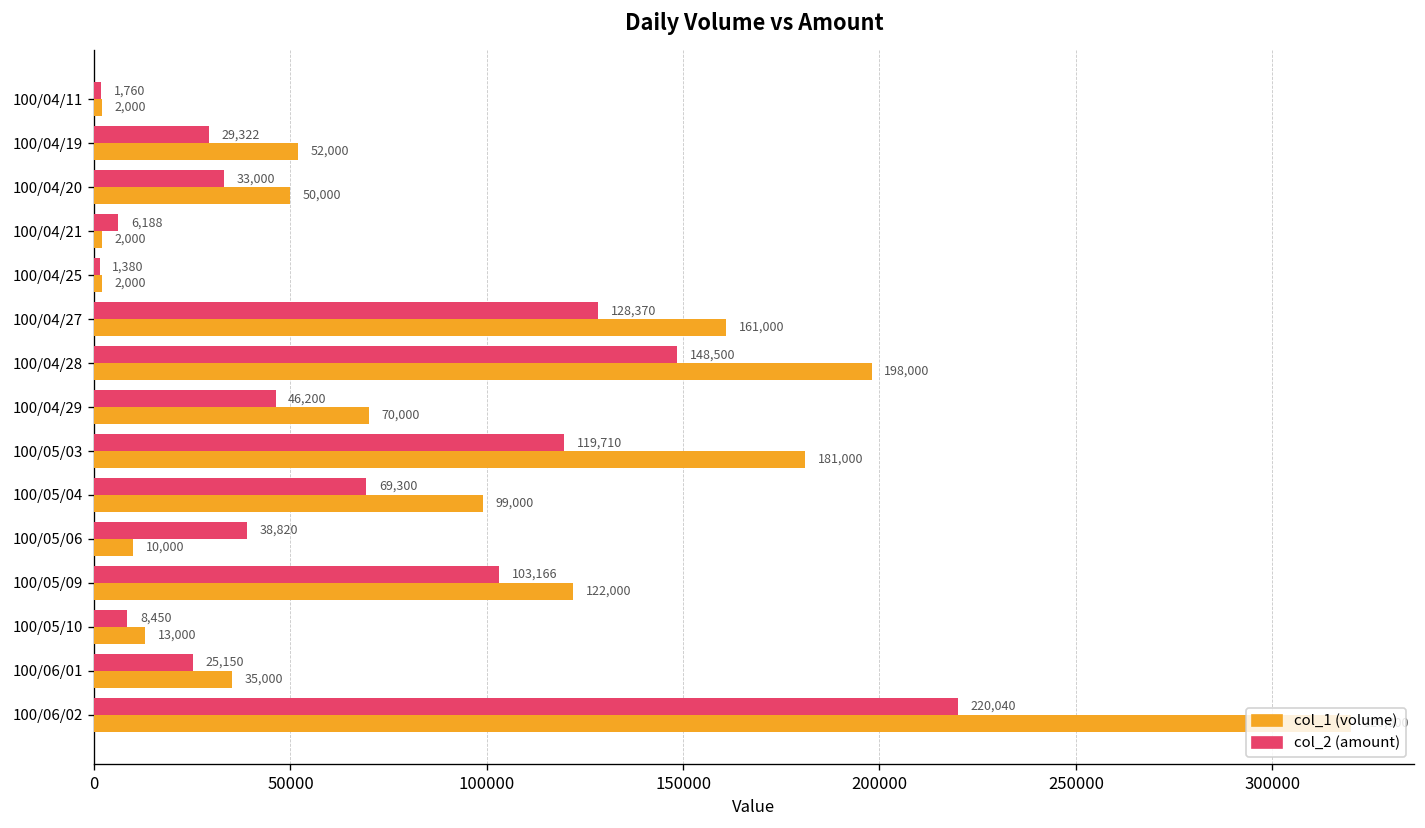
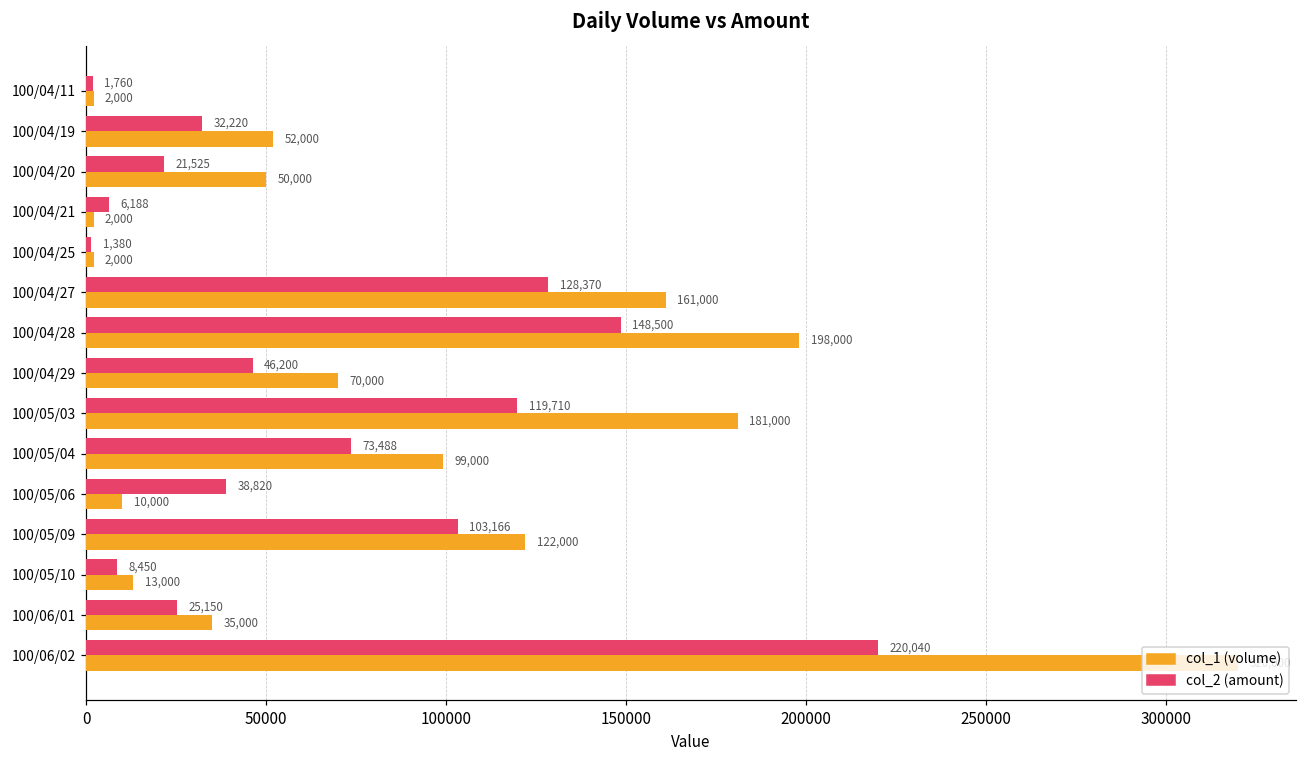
  {
    "col_1 (volume)": {
      "100/04/11": "2,000",
      "100/04/19": "52,000",
      "100/04/20": "50,000",
      "100/04/21": "2,000",
      "100/04/25": "2,000",
      "100/04/27": "161,000",
      "100/04/28": "198,000",
      "100/04/29": "70,000",
      "100/05/03": "181,000",
      "100/05/04": "99,000",
      "100/05/06": "10,000",
      "100/05/09": "122,000",
      "100/05/10": "13,000",
      "100/06/01": "35,000"
    },
    "col_2 (amount)": {
      "100/04/11": "1,760",
-     "100/04/19": "29,322",
-     "100/04/20": "33,000",
+     "100/04/19": "32,220",
+     "100/04/20": "21,525",
      "100/04/21": "6,188",
      "100/04/25": "1,380",
      "100/04/27": "128,370",
      "100/04/28": "148,500",
      "100/04/29": "46,200",
      "100/05/03": "119,710",
-     "100/05/04": "69,300",
+     "100/05/04": "73,488",
      "100/05/06": "38,820",
      "100/05/09": "103,166",
      "100/05/10": "8,450",
      "100/06/01": "25,150",
      "100/06/02": "220,040"
    }
  }
